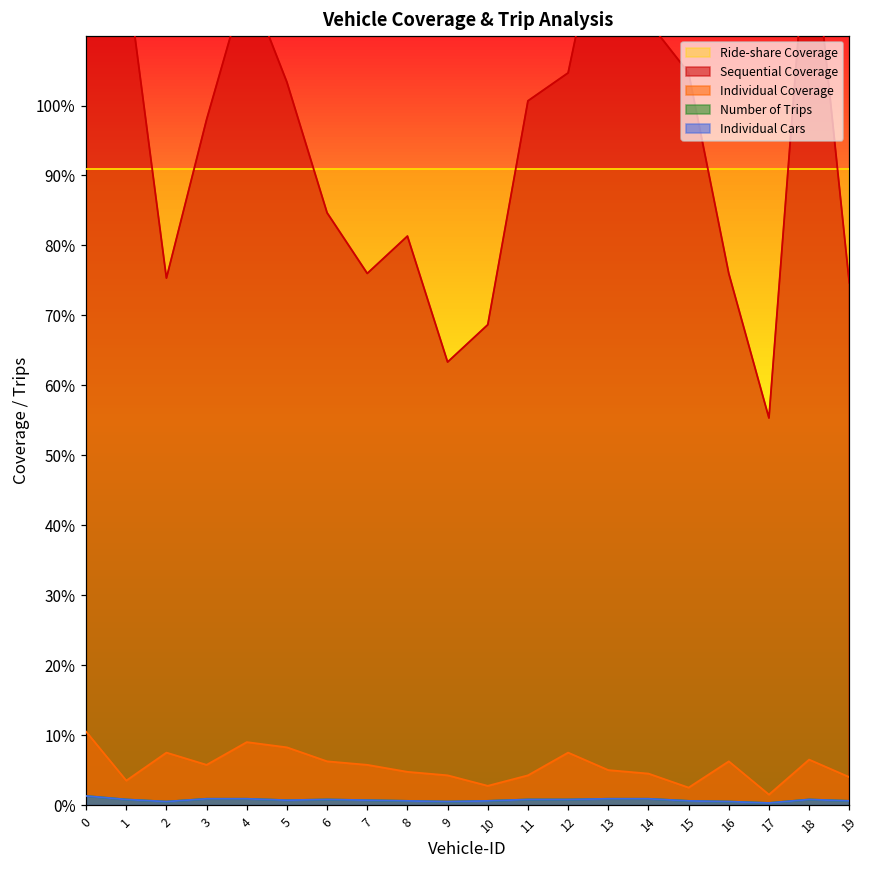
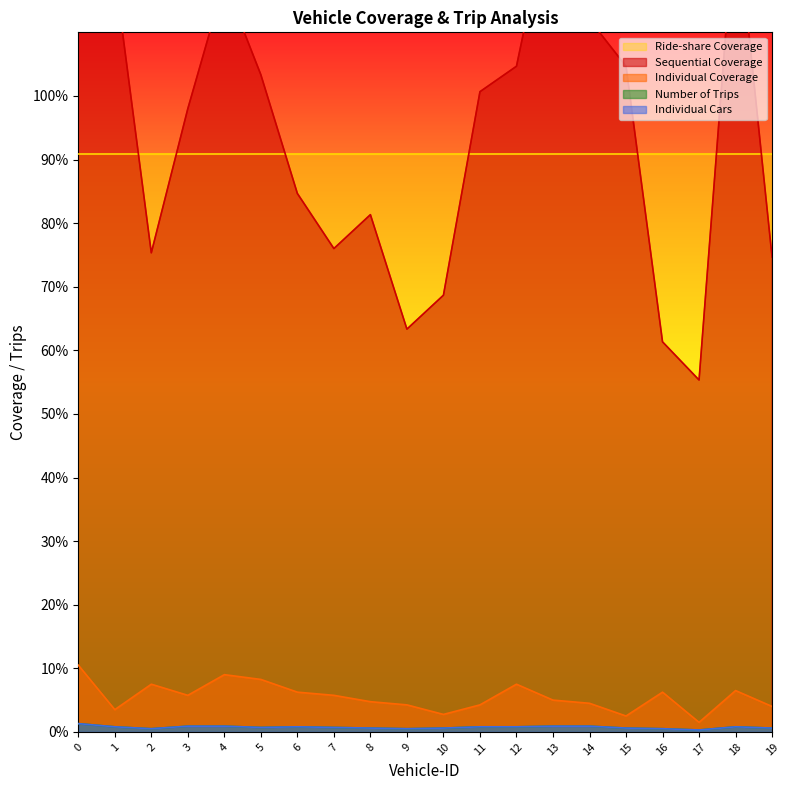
  {
    "Ride-share Coverage": {
      "0": "91%",
      "1": "91%",
      "2": "91%",
      "3": "91%",
      "4": "91%",
      "5": "91%",
      "6": "91%",
      "7": "91%",
      "8": "91%",
      "9": "91%",
      "10": "91%",
      "11": "91%",
      "12": "91%",
      "13": "91%",
      "14": "91%",
      "15": "91%",
      "16": "91%",
      "17": "91%",
      "18": "91%",
      "19": "91%"
    },
    "Sequential Coverage": {
      "2": "75%",
      "3": "98%",
      "5": "103%",
      "6": "85%",
      "7": "76%",
      "8": "81%",
      "9": "63%",
      "10": "69%",
      "11": "101%",
      "12": "105%",
-     "16": "76%",
+     "16": "61%",
      "17": "55%",
      "19": "75%"
    },
    "Individual Coverage": {
      "0": "11%",
      "1": "4%",
      "2": "8%",
      "3": "6%",
      "4": "9%",
      "5": "8%",
      "6": "6%",
      "7": "6%",
      "8": "5%",
      "9": "4%",
      "10": "3%",
      "11": "4%",
      "12": "8%",
      "13": "5%",
      "14": "5%",
      "15": "3%",
      "16": "6%",
      "17": "2%",
      "18": "7%",
      "19": "4%"
    },
    "Individual Cars": {
      "0": "1%",
      "1": "1%",
      "2": "1%",
      "3": "1%",
      "4": "1%",
      "5": "1%",
      "6": "1%",
      "7": "1%",
      "8": "1%",
      "9": "1%",
      "10": "1%",
      "11": "1%",
      "12": "1%",
      "13": "1%",
      "14": "1%",
      "15": "1%",
      "16": "1%",
      "17": "0%",
      "18": "1%",
      "19": "1%"
    }
  }
